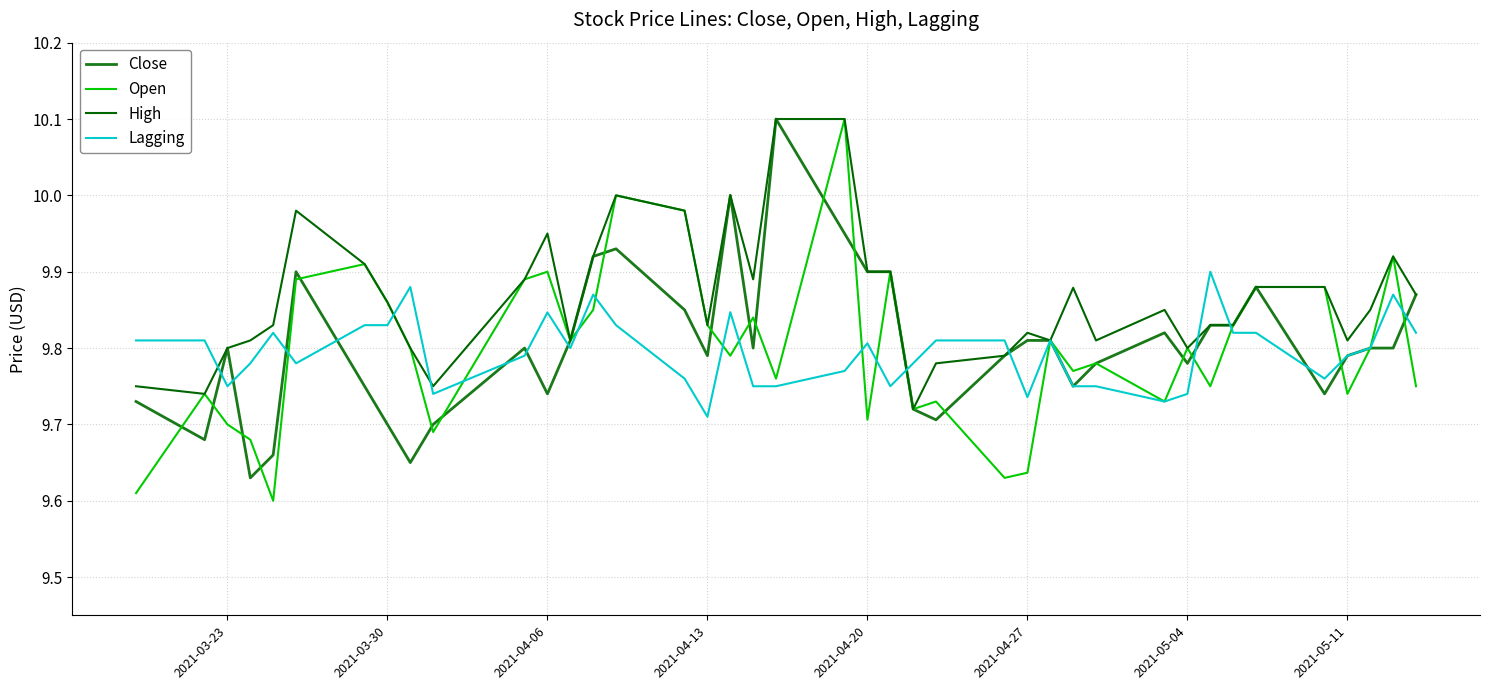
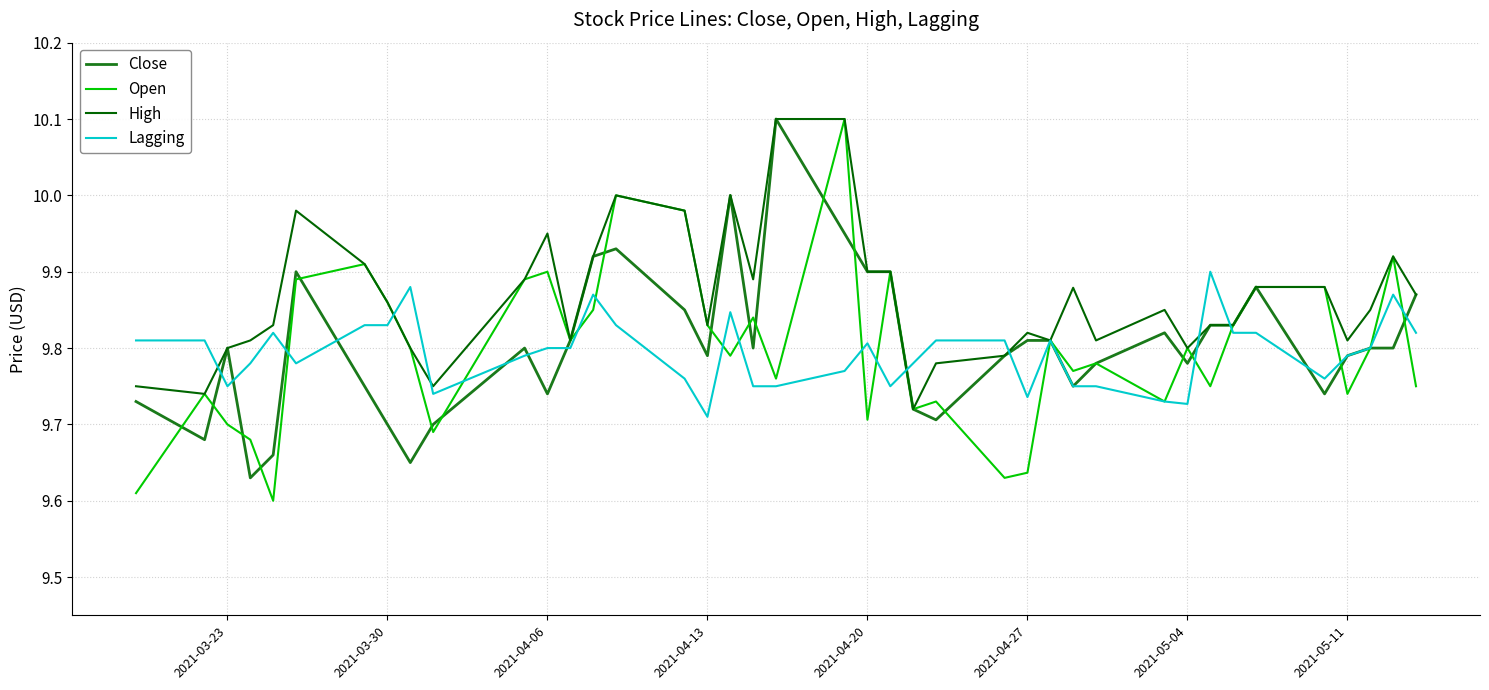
  {
    "Open": {
      "2021-03-23": 9.70,
      "2021-04-06": 9.90,
      "2021-04-20": 9.71,
      "2021-04-27": 9.64,
      "2021-05-11": 9.74
    },
    "Lagging": {
      "2021-03-23": 9.75,
      "2021-03-30": 9.83,
-     "2021-04-06": 9.85,
+     "2021-04-06": 9.80,
      "2021-04-13": 9.71,
      "2021-04-20": 9.81,
      "2021-04-27": 9.74,
-     "2021-05-04": 9.74
+     "2021-05-04": 9.73
    }
  }
